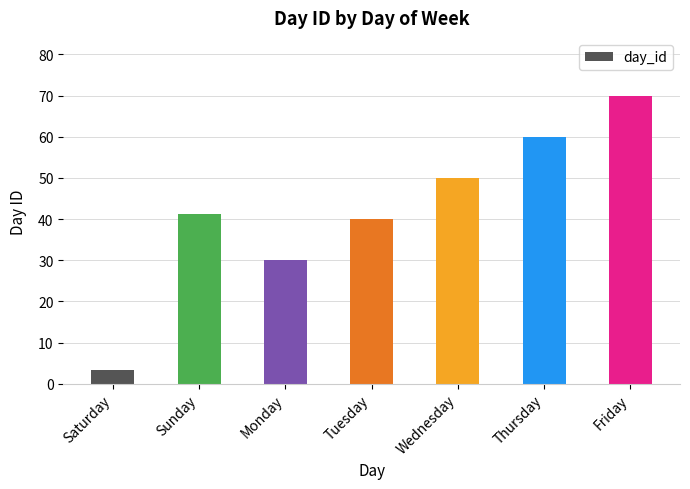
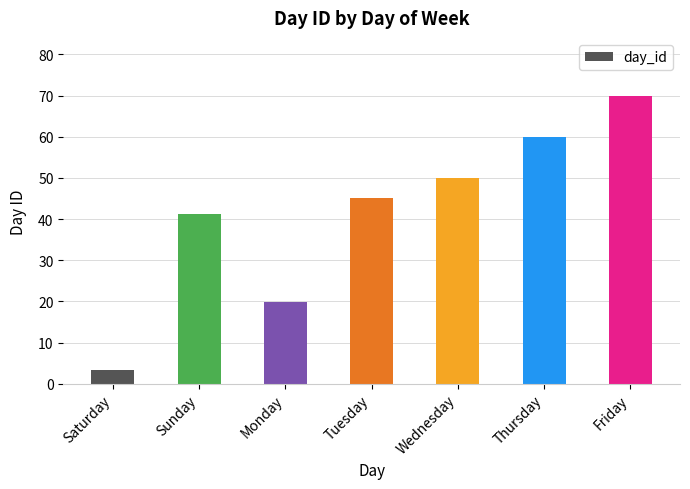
  {
    "Saturday": 3,
    "Sunday": 41,
-   "Monday": 30,
-   "Tuesday": 40,
+   "Monday": 20,
+   "Tuesday": 45,
    "Wednesday": 50,
    "Thursday": 60,
    "Friday": 70
  }
